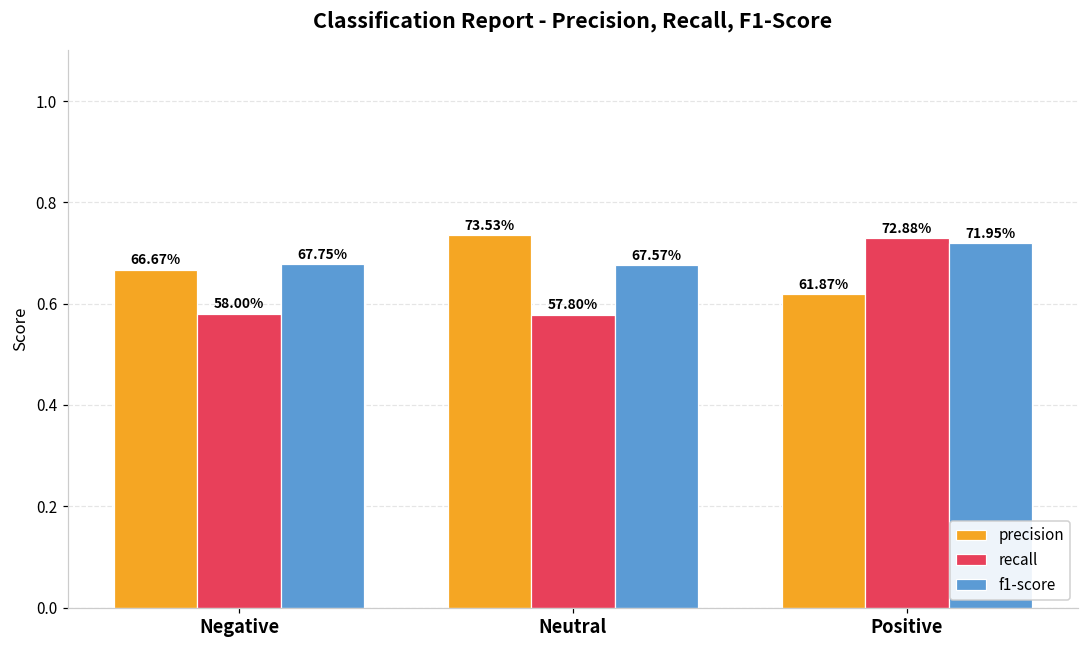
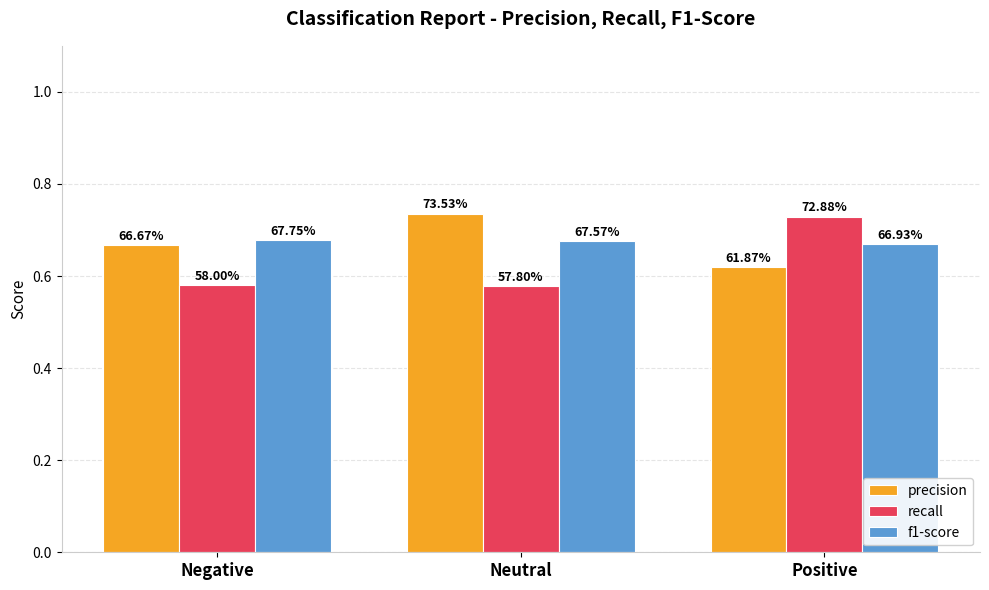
  {
    "precision": {
      "Negative": "66.67%",
      "Neutral": "73.53%",
      "Positive": "61.87%"
    },
    "recall": {
      "Negative": "58.00%",
      "Neutral": "57.80%",
      "Positive": "72.88%"
    },
    "f1-score": {
      "Negative": "67.75%",
      "Neutral": "67.57%",
-     "Positive": "71.95%"
+     "Positive": "66.93%"
    }
  }
